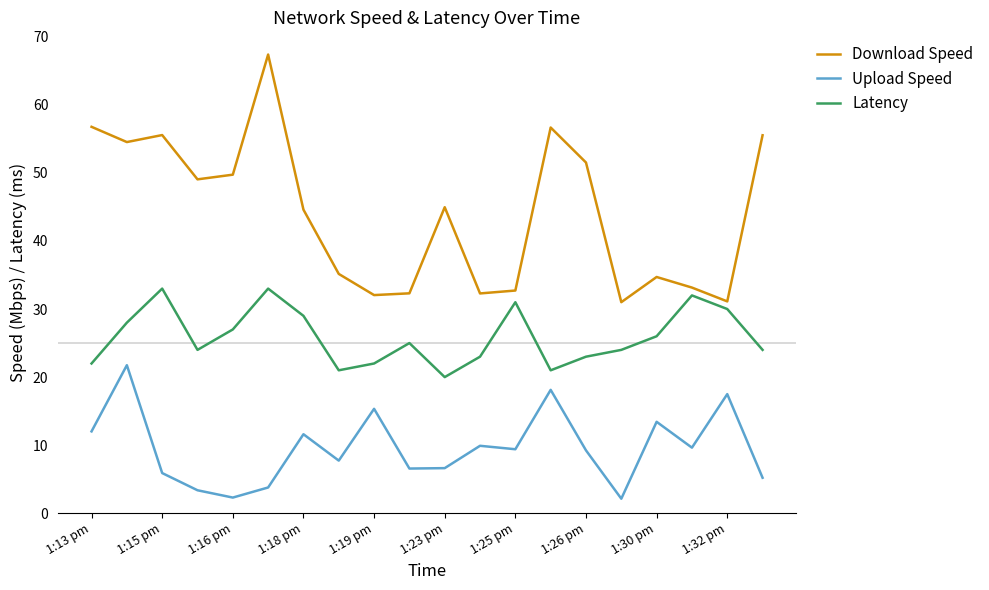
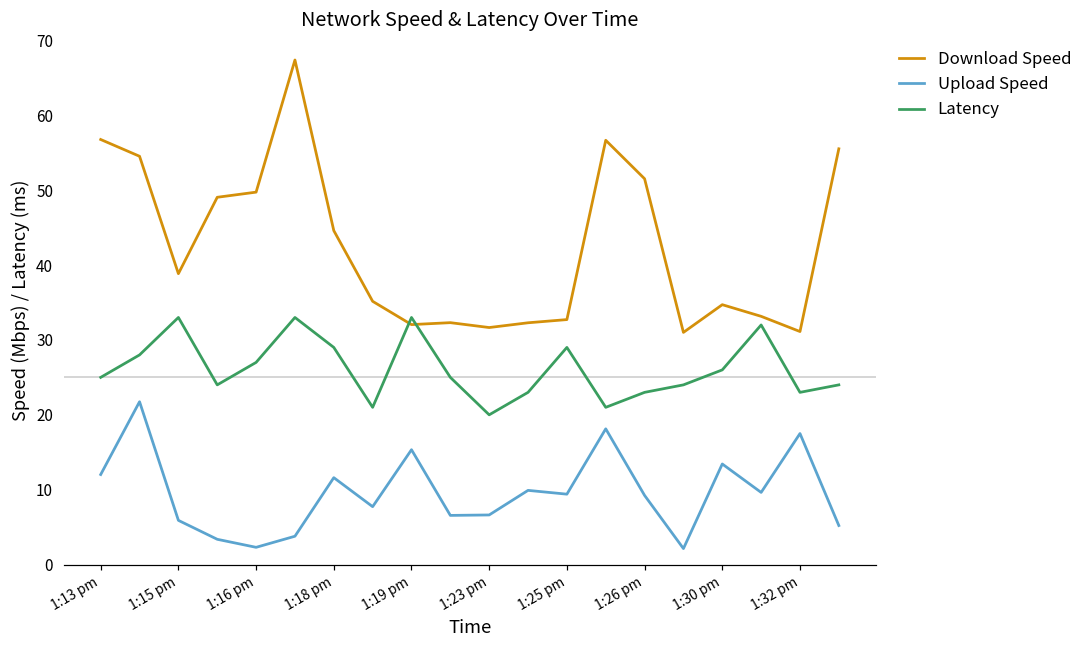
  {
    "Download Speed": {
      "1:13 pm": 57,
-     "1:15 pm": 56,
+     "1:15 pm": 39,
      "1:19 pm": 32,
-     "1:23 pm": 45,
+     "1:23 pm": 32,
      "1:25 pm": 33,
      "1:32 pm": 31
    },
    "Upload Speed": {
      "1:13 pm": 12,
      "1:15 pm": 6,
      "1:19 pm": 15,
      "1:23 pm": 7,
      "1:25 pm": 9,
      "1:32 pm": 18
    },
    "Latency": {
-     "1:13 pm": 22,
+     "1:13 pm": 25,
      "1:15 pm": 33,
-     "1:19 pm": 22,
+     "1:19 pm": 33,
      "1:23 pm": 20,
-     "1:25 pm": 31,
-     "1:32 pm": 30
+     "1:25 pm": 29,
+     "1:32 pm": 23
    }
  }
